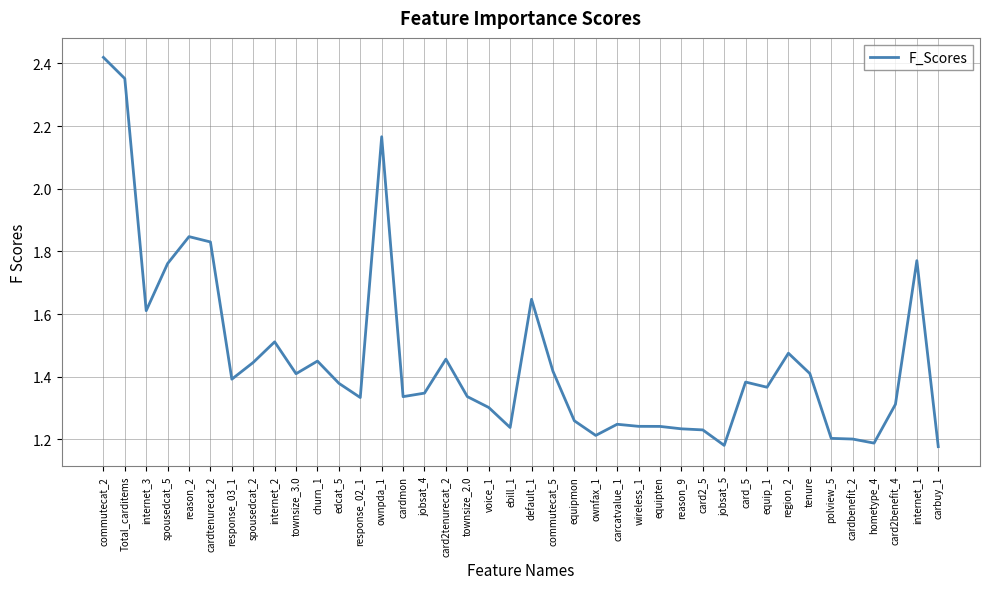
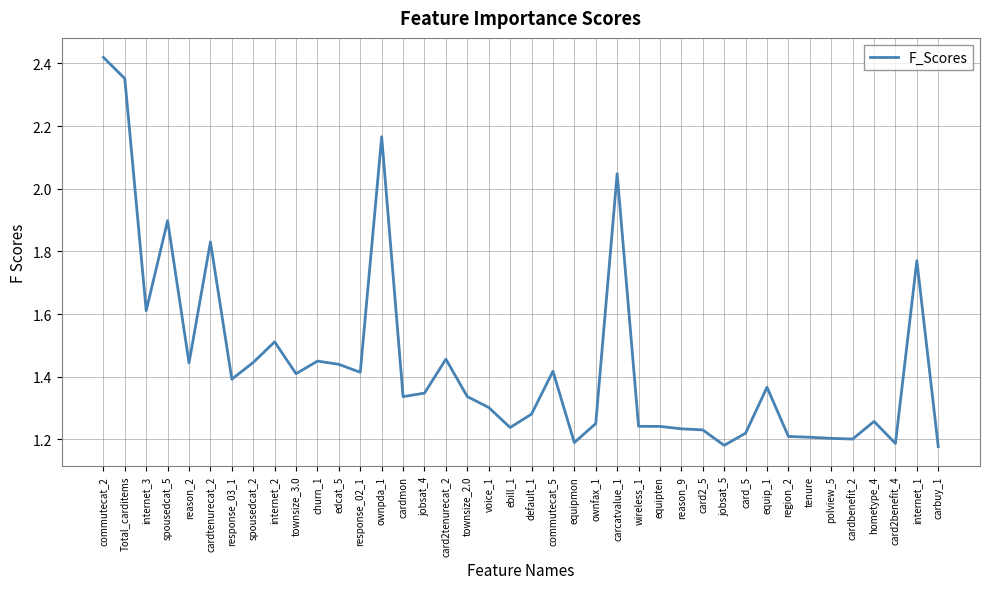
  {
    "commutecat_2": 2.42,
    "Total_carditems": 2.35,
    "internet_3": 1.61,
-   "spousedcat_5": 1.76,
-   "reason_2": 1.85,
+   "spousedcat_5": 1.90,
+   "reason_2": 1.44,
    "cardtenurecat_2": 1.83,
    "response_03_1": 1.39,
    "spousedcat_2": 1.45,
    "internet_2": 1.51,
    "townsize_3.0": 1.41,
    "churn_1": 1.45,
-   "edcat_5": 1.38,
-   "response_02_1": 1.33,
+   "edcat_5": 1.44,
+   "response_02_1": 1.41,
    "ownpda_1": 2.17,
    "cardmon": 1.34,
    "jobsat_4": 1.35,
    "card2tenurecat_2": 1.46,
    "townsize_2.0": 1.34,
    "voice_1": 1.30,
    "ebill_1": 1.24,
-   "default_1": 1.65,
+   "default_1": 1.28,
    "commutecat_5": 1.42,
-   "equipmon": 1.26,
-   "ownfax_1": 1.21,
-   "carcatvalue_1": 1.25,
+   "equipmon": 1.19,
+   "ownfax_1": 1.25,
+   "carcatvalue_1": 2.05,
    "wireless_1": 1.24,
    "equipten": 1.24,
    "reason_9": 1.23,
    "card2_5": 1.23,
    "jobsat_5": 1.18,
-   "card_5": 1.38,
+   "card_5": 1.22,
    "equip_1": 1.37,
-   "region_2": 1.48,
-   "tenure": 1.41,
+   "region_2": 1.21,
+   "tenure": 1.21,
    "polview_5": 1.20,
    "cardbenefit_2": 1.20,
-   "hometype_4": 1.19,
-   "card2benefit_4": 1.31,
+   "hometype_4": 1.26,
+   "card2benefit_4": 1.19,
    "internet_1": 1.77,
    "carbuy_1": 1.18
  }
